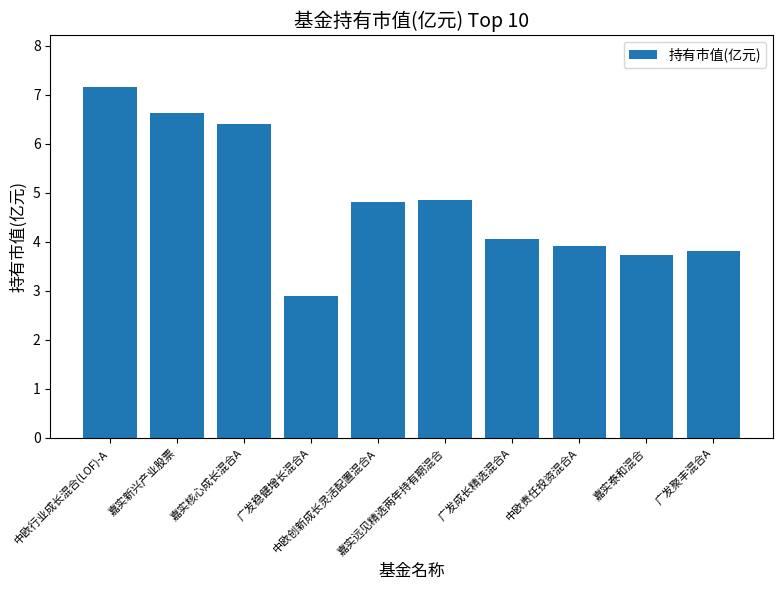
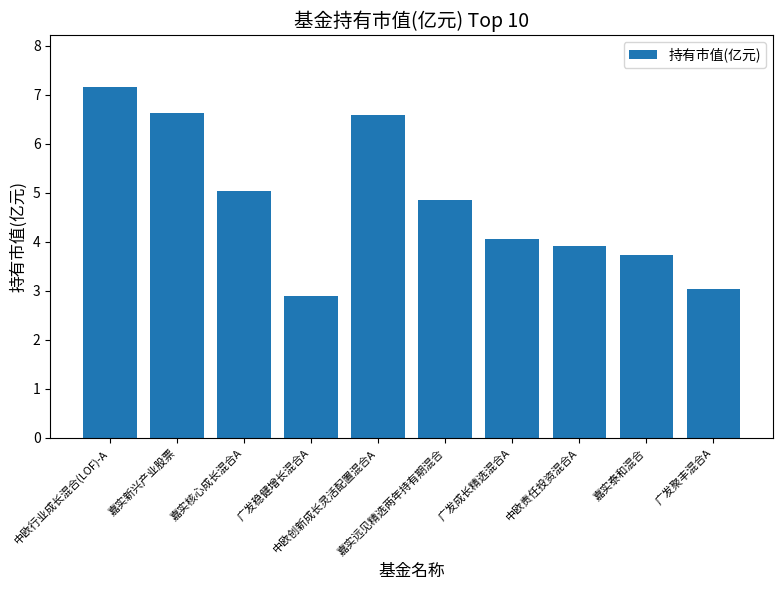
  {
    "中欧行业成长混合(LOF)-A": 7.2,
    "嘉实新兴产业股票": 6.6,
-   "嘉实核心成长混合A": 6.4,
+   "嘉实核心成长混合A": 5.0,
    "广发稳健增长混合A": 2.9,
-   "中欧创新成长灵活配置混合A": 4.8,
+   "中欧创新成长灵活配置混合A": 6.6,
    "嘉实远见精选两年持有期混合": 4.9,
    "广发成长精选混合A": 4.1,
    "中欧责任投资混合A": 3.9,
    "嘉实泰和混合": 3.7,
-   "广发聚丰混合A": 3.8
+   "广发聚丰混合A": 3.0
  }
